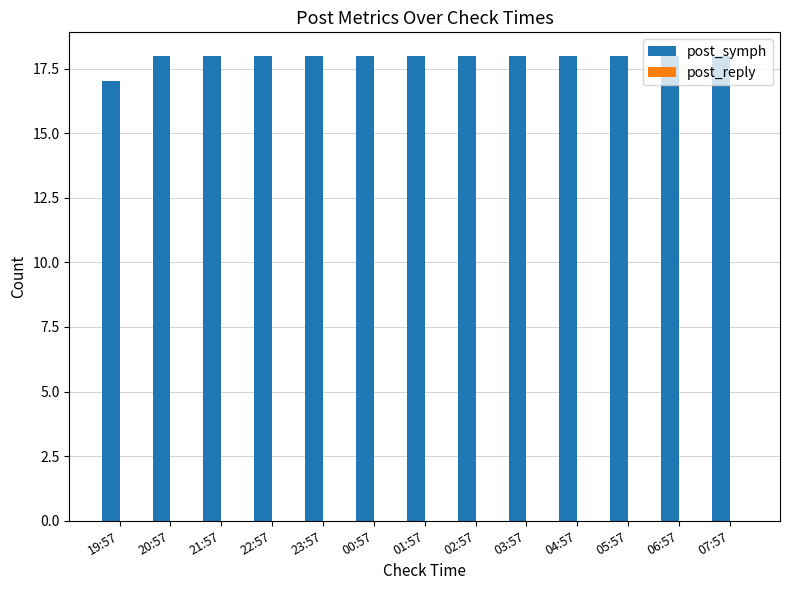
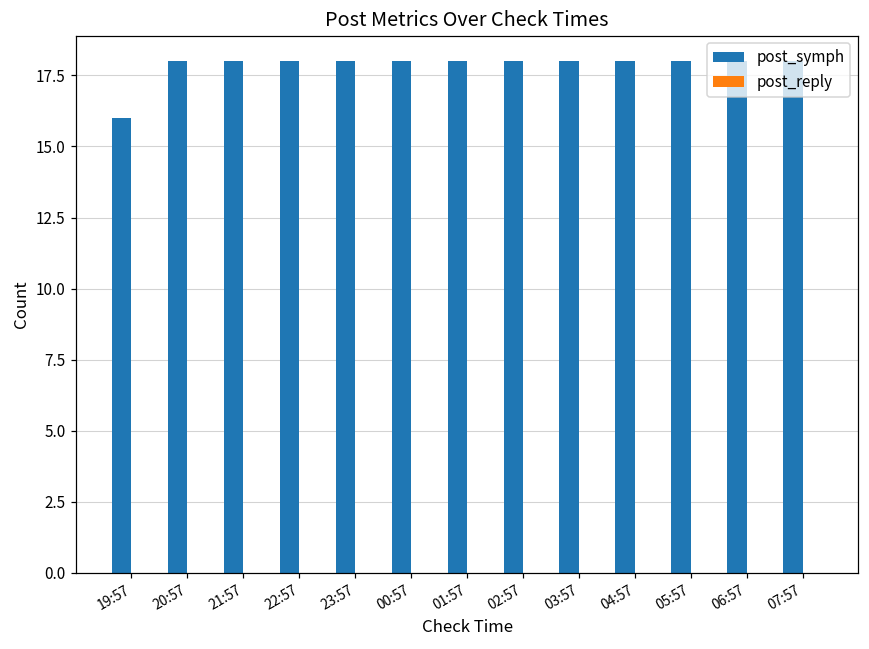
  {
    "post_symph": {
-     "19:57": 17,
+     "19:57": 16,
      "20:57": 18,
      "21:57": 18,
      "22:57": 18,
      "23:57": 18,
      "00:57": 18,
      "01:57": 18,
      "02:57": 18,
      "03:57": 18,
      "04:57": 18,
      "05:57": 18
    },
    "post_reply": {
      "19:57": 0,
      "20:57": 0,
      "21:57": 0,
      "22:57": 0,
      "23:57": 0,
      "00:57": 0,
      "01:57": 0,
      "02:57": 0,
      "03:57": 0,
      "04:57": 0,
      "05:57": 0,
      "06:57": 0,
      "07:57": 0
    }
  }
